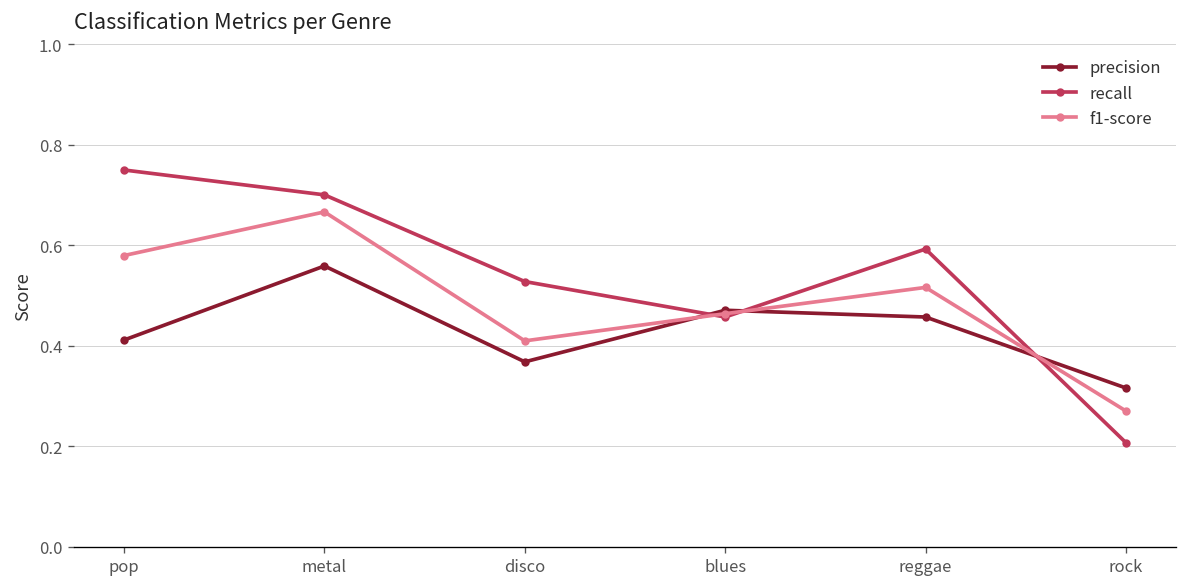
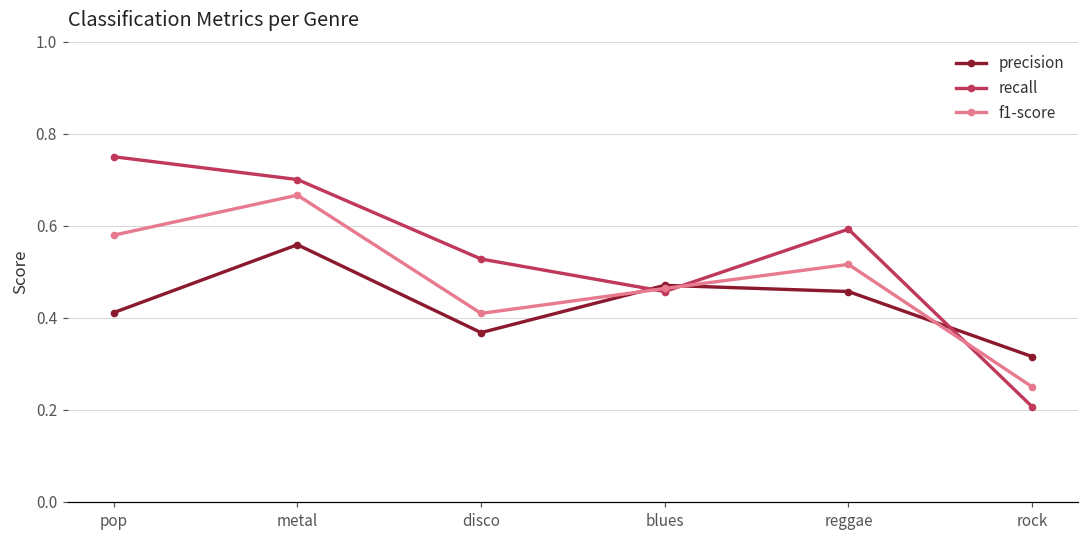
  {
    "precision": {
      "pop": 0.41,
      "metal": 0.56,
      "disco": 0.37,
      "blues": 0.47,
      "reggae": 0.46,
      "rock": 0.32
    },
    "recall": {
      "pop": 0.75,
      "metal": 0.70,
      "disco": 0.53,
      "blues": 0.46,
      "reggae": 0.59,
      "rock": 0.21
    },
    "f1-score": {
      "pop": 0.58,
      "metal": 0.67,
      "disco": 0.41,
      "blues": 0.46,
      "reggae": 0.52,
-     "rock": 0.27
+     "rock": 0.25
    }
  }
